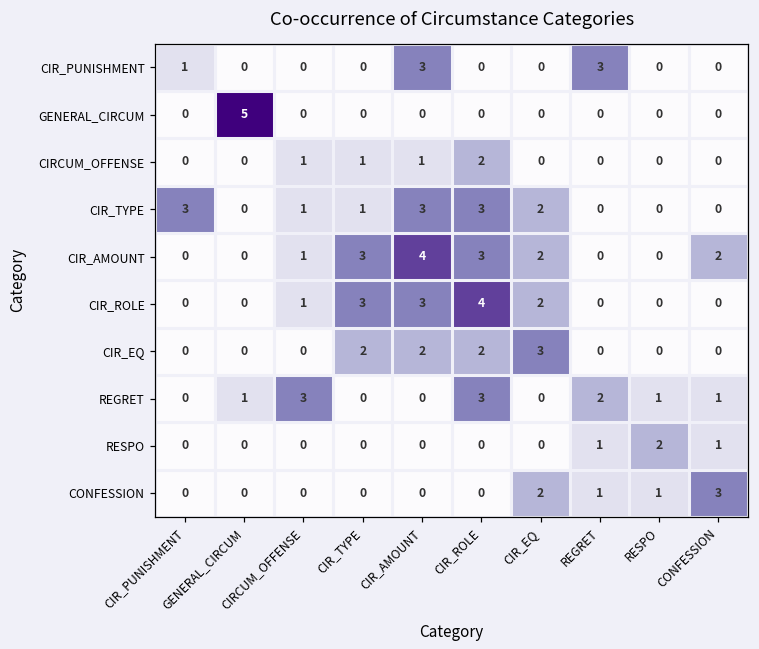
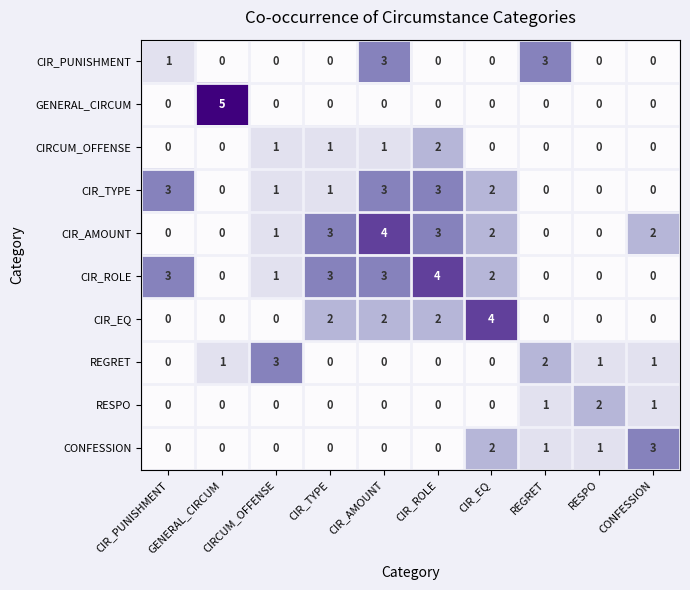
  {
    "CIR_PUNISHMENT": {
      "CIR_PUNISHMENT": 1,
      "GENERAL_CIRCUM": 0,
      "CIRCUM_OFFENSE": 0,
      "CIR_TYPE": 0,
      "CIR_AMOUNT": 3,
      "CIR_ROLE": 0,
      "CIR_EQ": 0,
      "REGRET": 3,
      "RESPO": 0,
      "CONFESSION": 0
    },
    "GENERAL_CIRCUM": {
      "CIR_PUNISHMENT": 0,
      "GENERAL_CIRCUM": 5,
      "CIRCUM_OFFENSE": 0,
      "CIR_TYPE": 0,
      "CIR_AMOUNT": 0,
      "CIR_ROLE": 0,
      "CIR_EQ": 0,
      "REGRET": 0,
      "RESPO": 0,
      "CONFESSION": 0
    },
    "CIRCUM_OFFENSE": {
      "CIR_PUNISHMENT": 0,
      "GENERAL_CIRCUM": 0,
      "CIRCUM_OFFENSE": 1,
      "CIR_TYPE": 1,
      "CIR_AMOUNT": 1,
      "CIR_ROLE": 2,
      "CIR_EQ": 0,
      "REGRET": 0,
      "RESPO": 0,
      "CONFESSION": 0
    },
    "CIR_TYPE": {
      "CIR_PUNISHMENT": 3,
      "GENERAL_CIRCUM": 0,
      "CIRCUM_OFFENSE": 1,
      "CIR_TYPE": 1,
      "CIR_AMOUNT": 3,
      "CIR_ROLE": 3,
      "CIR_EQ": 2,
      "REGRET": 0,
      "RESPO": 0,
      "CONFESSION": 0
    },
    "CIR_AMOUNT": {
      "CIR_PUNISHMENT": 0,
      "GENERAL_CIRCUM": 0,
      "CIRCUM_OFFENSE": 1,
      "CIR_TYPE": 3,
      "CIR_AMOUNT": 4,
      "CIR_ROLE": 3,
      "CIR_EQ": 2,
      "REGRET": 0,
      "RESPO": 0,
      "CONFESSION": 2
    },
    "CIR_ROLE": {
-     "CIR_PUNISHMENT": 0,
+     "CIR_PUNISHMENT": 3,
      "GENERAL_CIRCUM": 0,
      "CIRCUM_OFFENSE": 1,
      "CIR_TYPE": 3,
      "CIR_AMOUNT": 3,
      "CIR_ROLE": 4,
      "CIR_EQ": 2,
      "REGRET": 0,
      "RESPO": 0,
      "CONFESSION": 0
    },
    "CIR_EQ": {
      "CIR_PUNISHMENT": 0,
      "GENERAL_CIRCUM": 0,
      "CIRCUM_OFFENSE": 0,
      "CIR_TYPE": 2,
      "CIR_AMOUNT": 2,
      "CIR_ROLE": 2,
-     "CIR_EQ": 3,
+     "CIR_EQ": 4,
      "REGRET": 0,
      "RESPO": 0,
      "CONFESSION": 0
    },
    "REGRET": {
      "CIR_PUNISHMENT": 0,
      "GENERAL_CIRCUM": 1,
      "CIRCUM_OFFENSE": 3,
      "CIR_TYPE": 0,
      "CIR_AMOUNT": 0,
-     "CIR_ROLE": 3,
+     "CIR_ROLE": 0,
      "CIR_EQ": 0,
      "REGRET": 2,
      "RESPO": 1,
      "CONFESSION": 1
    },
    "RESPO": {
      "CIR_PUNISHMENT": 0,
      "GENERAL_CIRCUM": 0,
      "CIRCUM_OFFENSE": 0,
      "CIR_TYPE": 0,
      "CIR_AMOUNT": 0,
      "CIR_ROLE": 0,
      "CIR_EQ": 0,
      "REGRET": 1,
      "RESPO": 2,
      "CONFESSION": 1
    },
    "CONFESSION": {
      "CIR_PUNISHMENT": 0,
      "GENERAL_CIRCUM": 0,
      "CIRCUM_OFFENSE": 0,
      "CIR_TYPE": 0,
      "CIR_AMOUNT": 0,
      "CIR_ROLE": 0,
      "CIR_EQ": 2,
      "REGRET": 1,
      "RESPO": 1,
      "CONFESSION": 3
    }
  }
